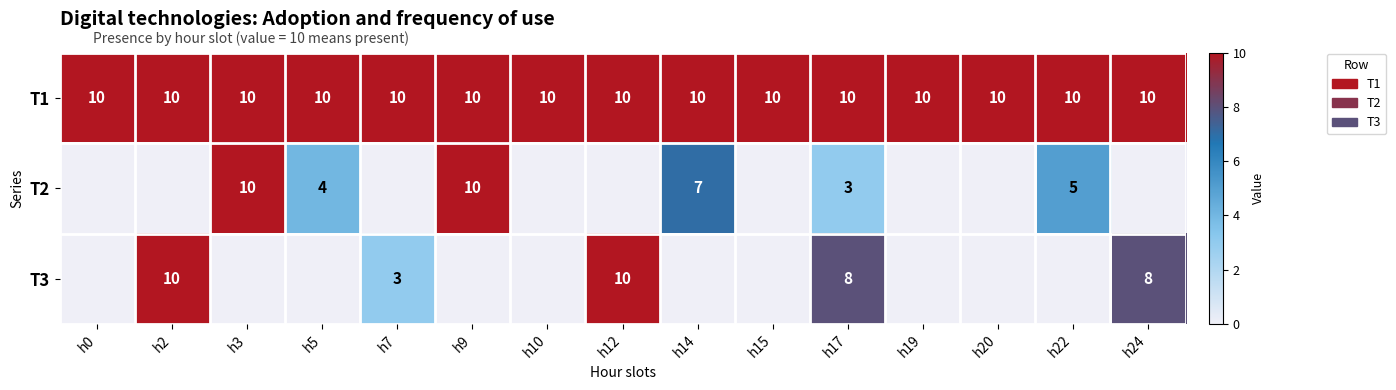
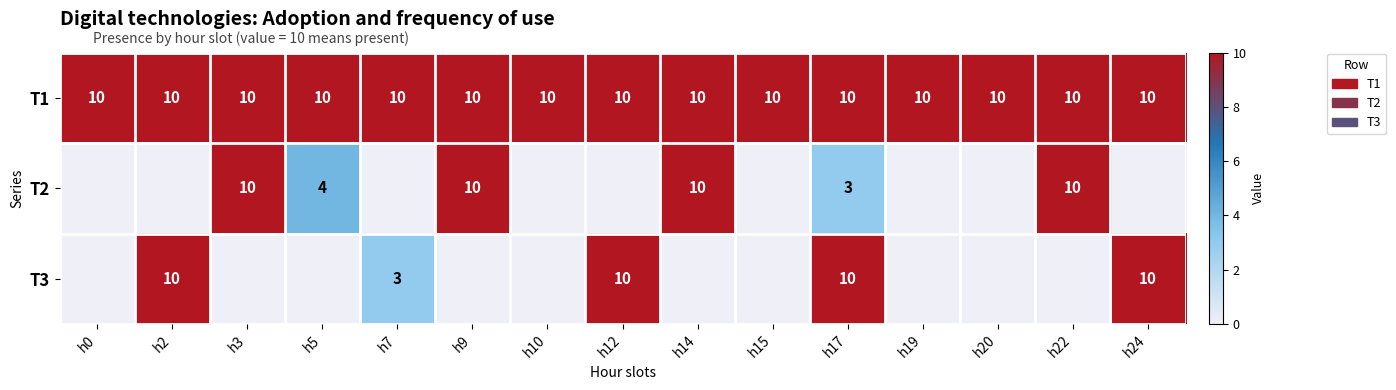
  {
    "T1": {
      "h0": 10,
      "h2": 10,
      "h3": 10,
      "h5": 10,
      "h7": 10,
      "h9": 10,
      "h10": 10,
      "h12": 10,
      "h14": 10,
      "h15": 10,
      "h17": 10,
      "h19": 10,
      "h20": 10,
      "h22": 10,
      "h24": 10
    },
    "T2": {
      "h3": 10,
      "h5": 4,
      "h9": 10,
-     "h14": 7,
+     "h14": 10,
      "h17": 3,
-     "h22": 5
+     "h22": 10
    },
    "T3": {
      "h2": 10,
      "h7": 3,
      "h12": 10,
-     "h17": 8,
-     "h24": 8
+     "h17": 10,
+     "h24": 10
    }
  }
